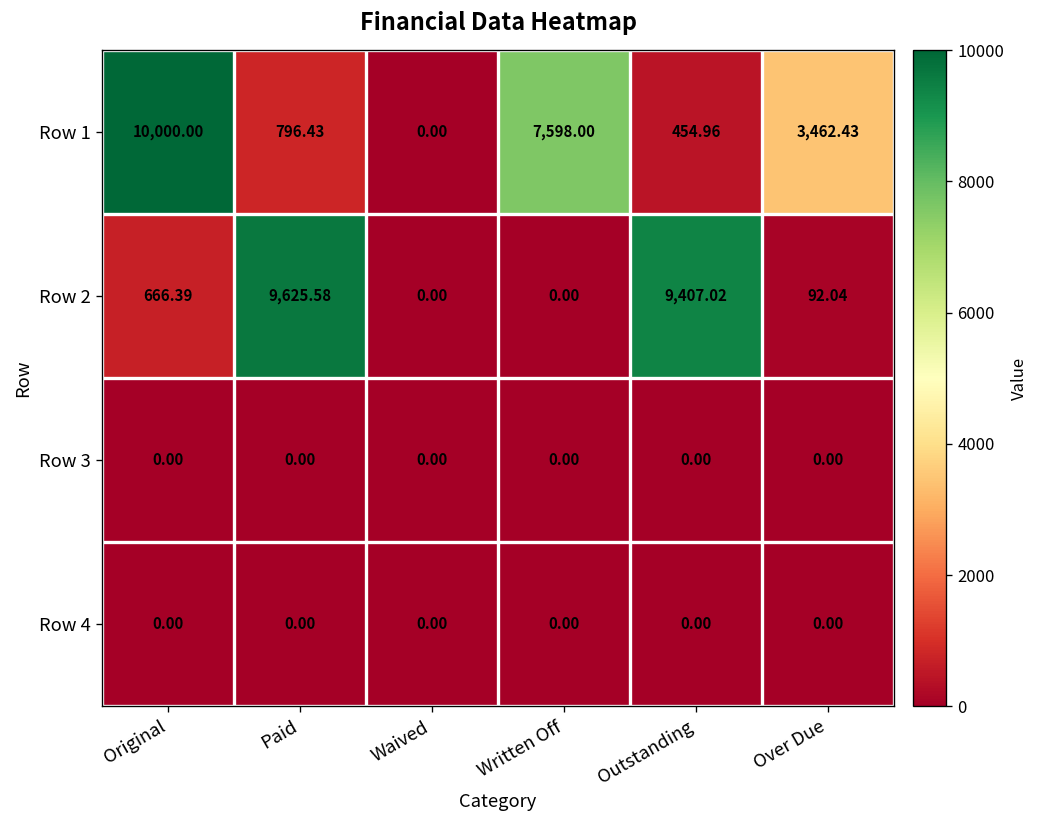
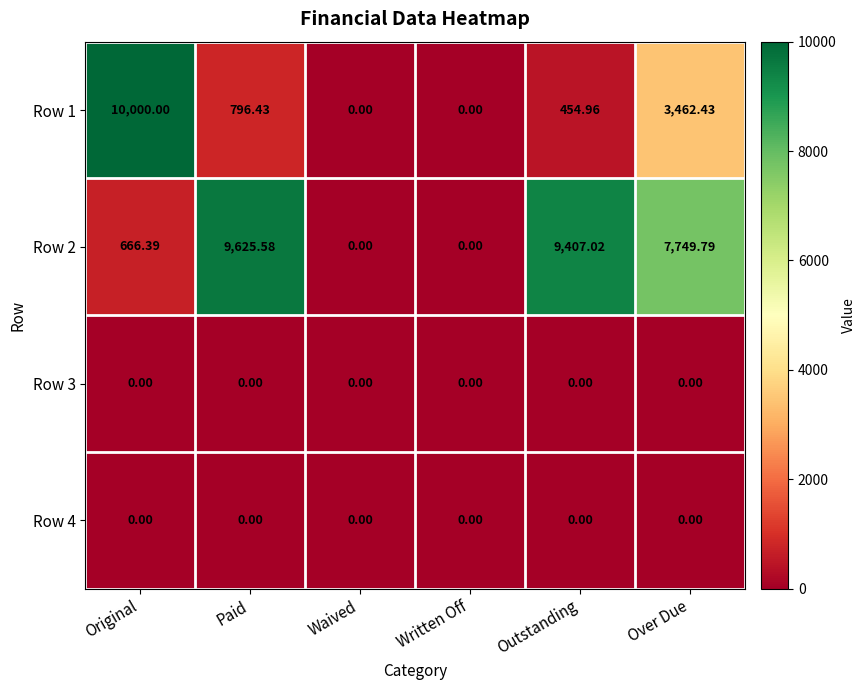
  {
    "Row 1": {
      "Original": "10,000.00",
      "Paid": "796.43",
      "Waived": "0.00",
-     "Written Off": "7,598.00",
+     "Written Off": "0.00",
      "Outstanding": "454.96",
      "Over Due": "3,462.43"
    },
    "Row 2": {
      "Original": "666.39",
      "Paid": "9,625.58",
      "Waived": "0.00",
      "Written Off": "0.00",
      "Outstanding": "9,407.02",
-     "Over Due": "92.04"
+     "Over Due": "7,749.79"
    },
    "Row 3": {
      "Original": "0.00",
      "Paid": "0.00",
      "Waived": "0.00",
      "Written Off": "0.00",
      "Outstanding": "0.00",
      "Over Due": "0.00"
    },
    "Row 4": {
      "Original": "0.00",
      "Paid": "0.00",
      "Waived": "0.00",
      "Written Off": "0.00",
      "Outstanding": "0.00",
      "Over Due": "0.00"
    }
  }
